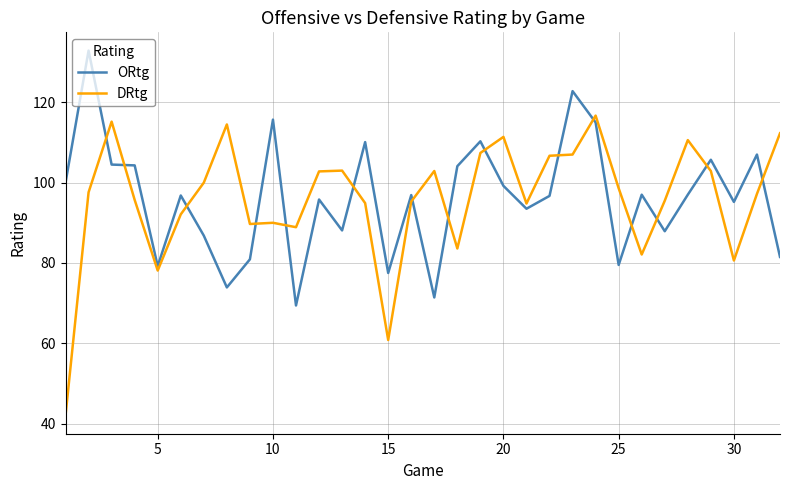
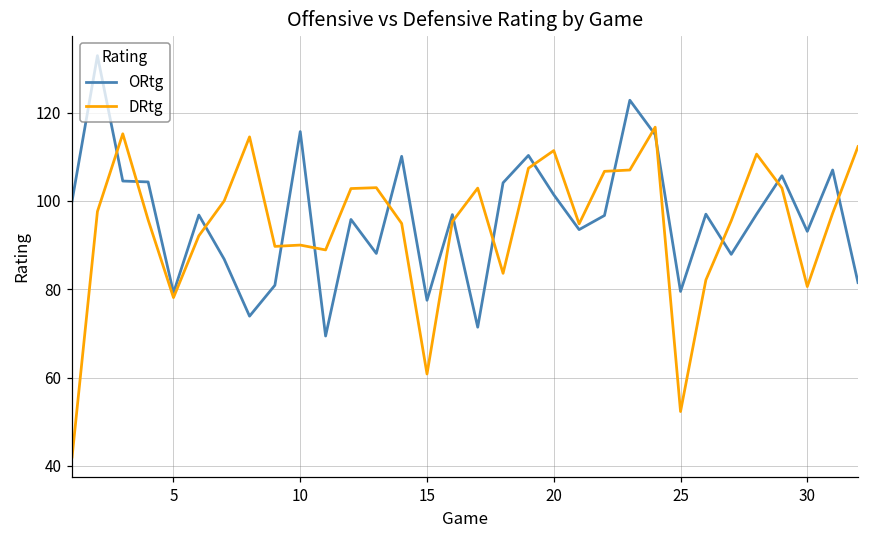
  {
    "ORtg": {
      "5": 79,
      "10": 116,
      "15": 78,
-     "20": 99,
+     "20": 101,
      "25": 80,
-     "30": 95
+     "30": 93
    },
    "DRtg": {
      "5": 78,
      "10": 90,
      "15": 61,
      "20": 111,
-     "25": 99,
+     "25": 52,
      "30": 81
    }
  }
